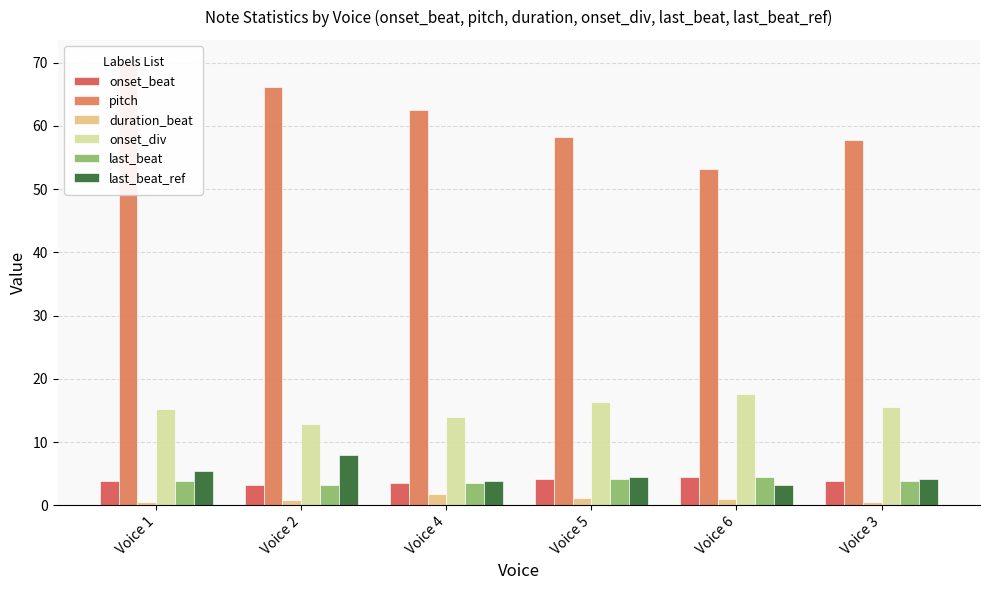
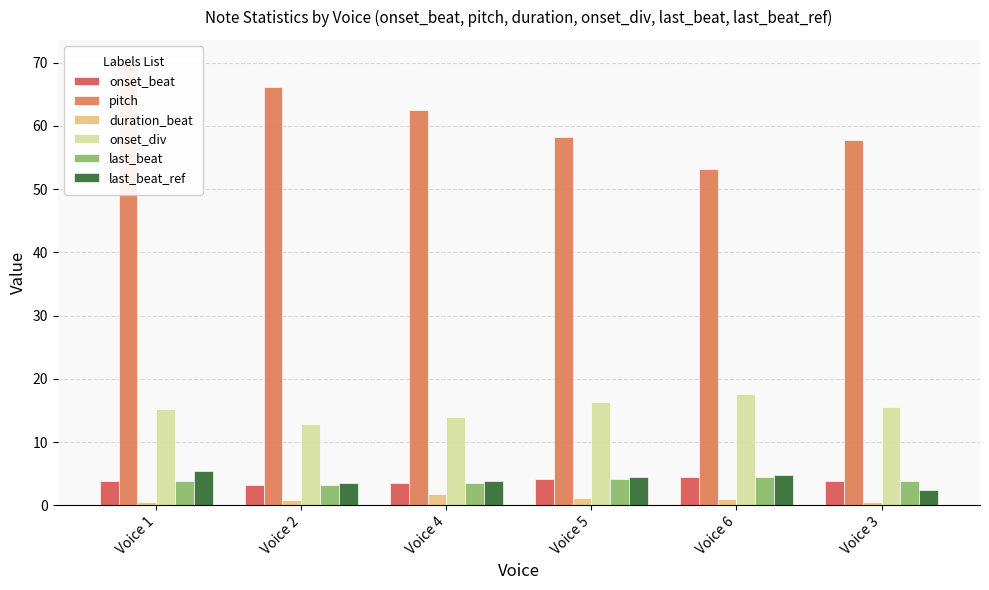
  {
    "last_beat": {
      "Voice 1": 4,
      "Voice 2": 3,
      "Voice 4": 4,
      "Voice 5": 4,
      "Voice 6": 4,
      "Voice 3": 4
    },
    "last_beat_ref": {
      "Voice 1": 5,
-     "Voice 2": 8,
+     "Voice 2": 4,
      "Voice 4": 4,
      "Voice 5": 5,
-     "Voice 6": 3,
-     "Voice 3": 4
+     "Voice 6": 5,
+     "Voice 3": 2
    }
  }
